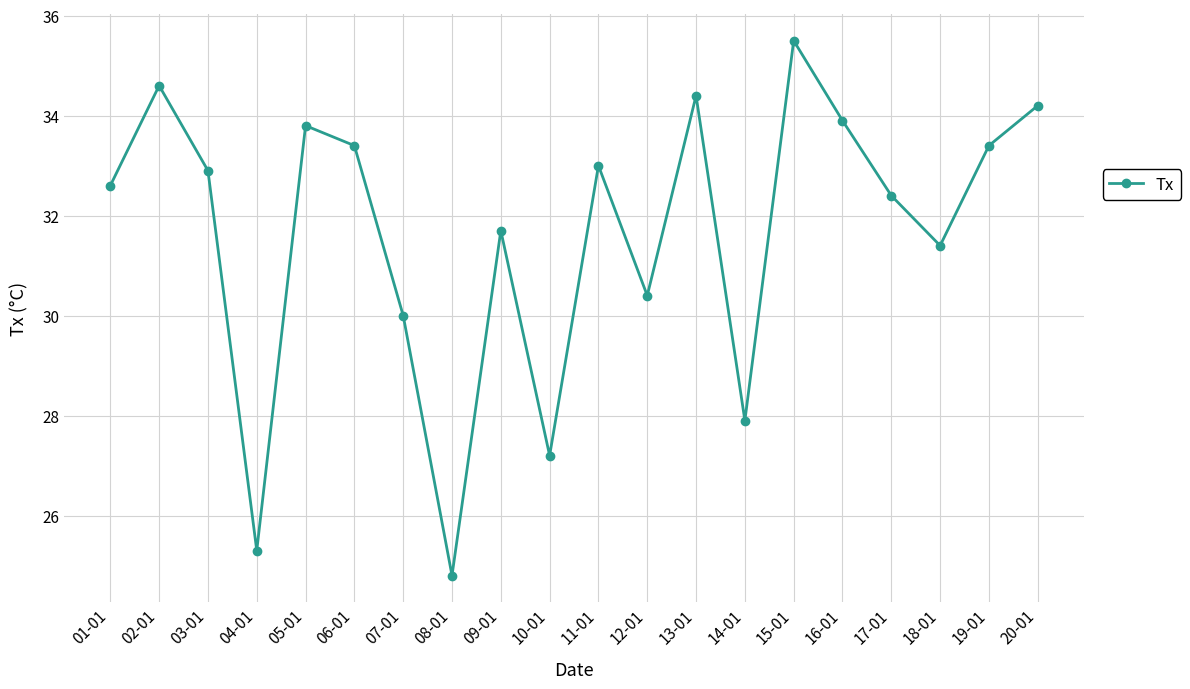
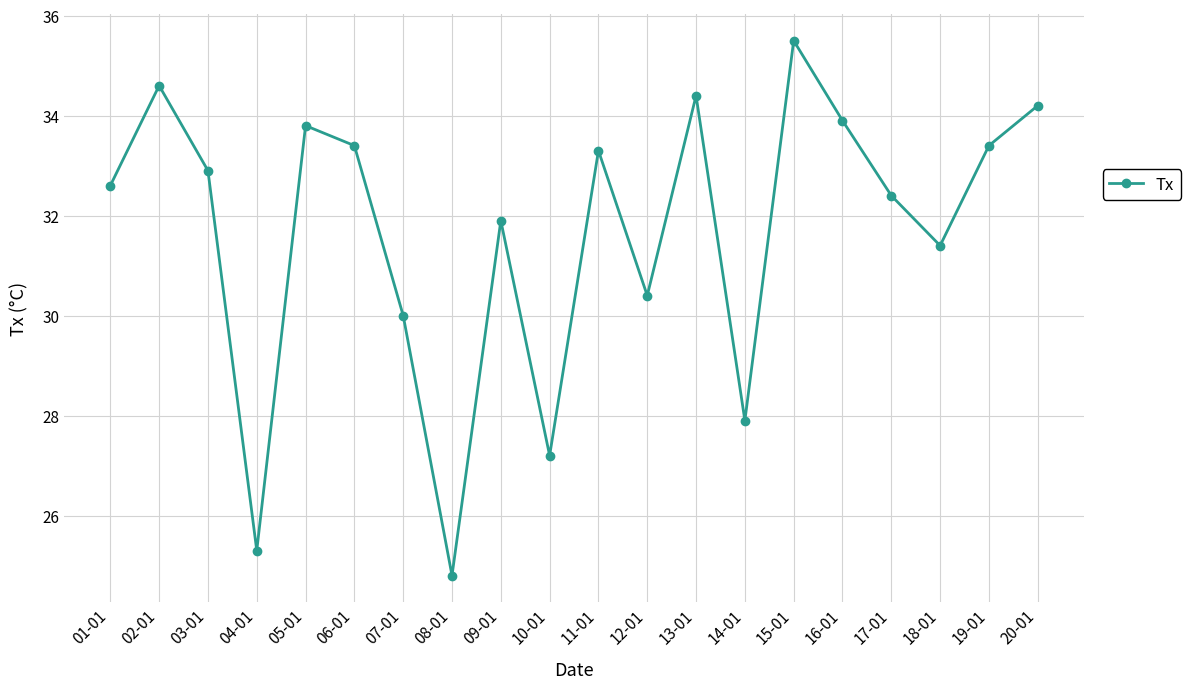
  {
    "01-01": 32.6,
    "02-01": 34.6,
    "03-01": 32.9,
    "04-01": 25.3,
    "05-01": 33.8,
    "06-01": 33.4,
    "07-01": 30.0,
    "08-01": 24.8,
-   "09-01": 31.7,
+   "09-01": 31.9,
    "10-01": 27.2,
-   "11-01": 33.0,
+   "11-01": 33.3,
    "12-01": 30.4,
    "13-01": 34.4,
    "14-01": 27.9,
    "15-01": 35.5,
    "16-01": 33.9,
    "17-01": 32.4,
    "18-01": 31.4,
    "19-01": 33.4,
    "20-01": 34.2
  }
